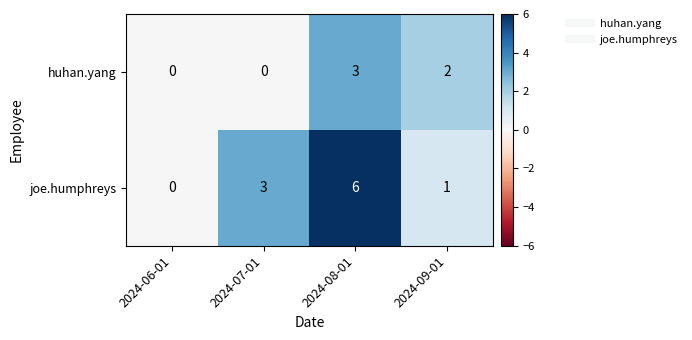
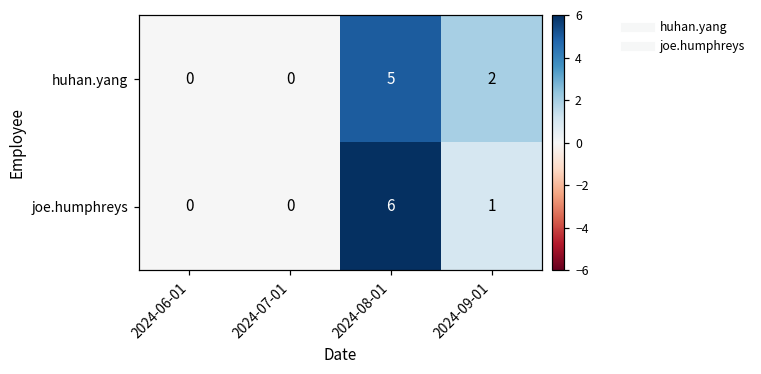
  {
    "huhan.yang": {
      "2024-06-01": 0,
      "2024-07-01": 0,
-     "2024-08-01": 3,
+     "2024-08-01": 5,
      "2024-09-01": 2
    },
    "joe.humphreys": {
      "2024-06-01": 0,
-     "2024-07-01": 3,
+     "2024-07-01": 0,
      "2024-08-01": 6,
      "2024-09-01": 1
    }
  }
